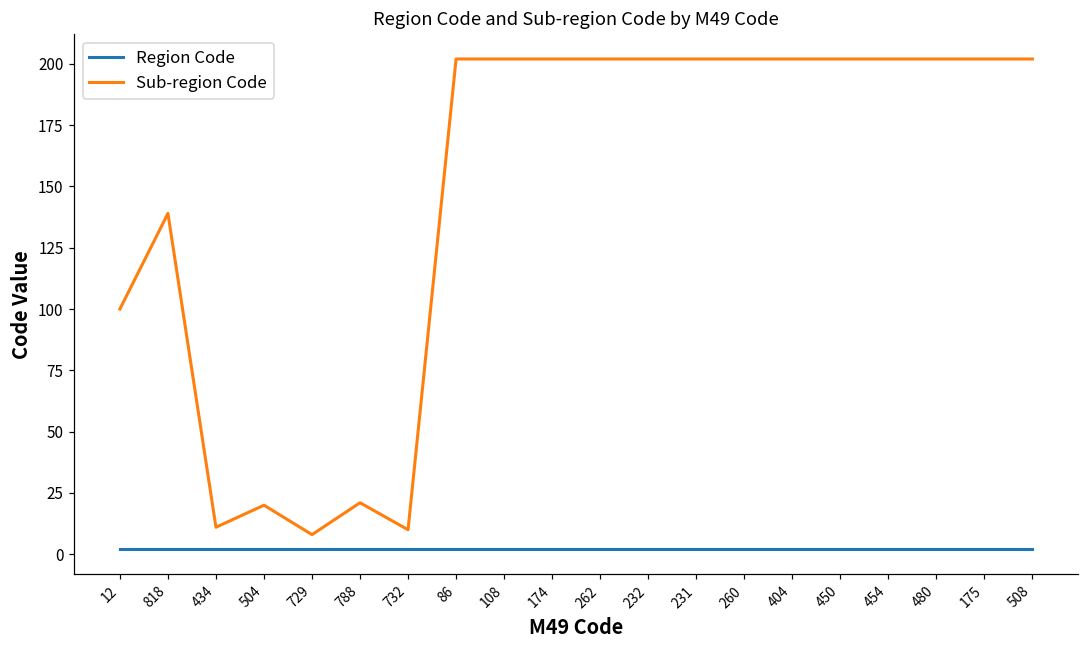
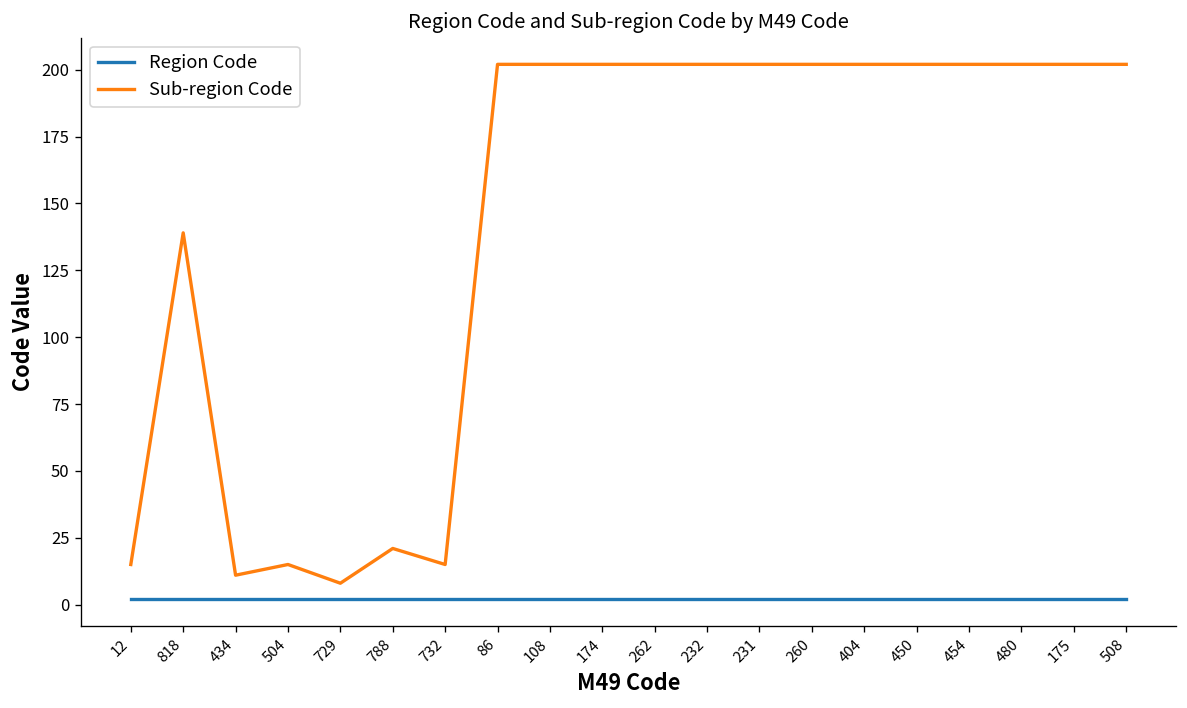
  {
    "Region Code": {
      "12": 2,
      "818": 2,
      "434": 2,
      "504": 2,
      "729": 2,
      "788": 2,
      "732": 2,
      "86": 2,
      "108": 2,
      "174": 2,
      "262": 2,
      "232": 2,
      "231": 2,
      "260": 2,
      "404": 2,
      "450": 2,
      "454": 2,
      "480": 2,
      "175": 2,
      "508": 2
    },
    "Sub-region Code": {
-     "12": 100,
+     "12": 15,
      "818": 139,
      "434": 11,
-     "504": 20,
+     "504": 15,
      "729": 8,
      "788": 21,
-     "732": 10,
+     "732": 15,
      "86": 202,
      "108": 202,
      "174": 202,
      "262": 202,
      "232": 202,
      "231": 202,
      "260": 202,
      "404": 202,
      "450": 202,
      "454": 202,
      "480": 202,
      "175": 202,
      "508": 202
    }
  }
